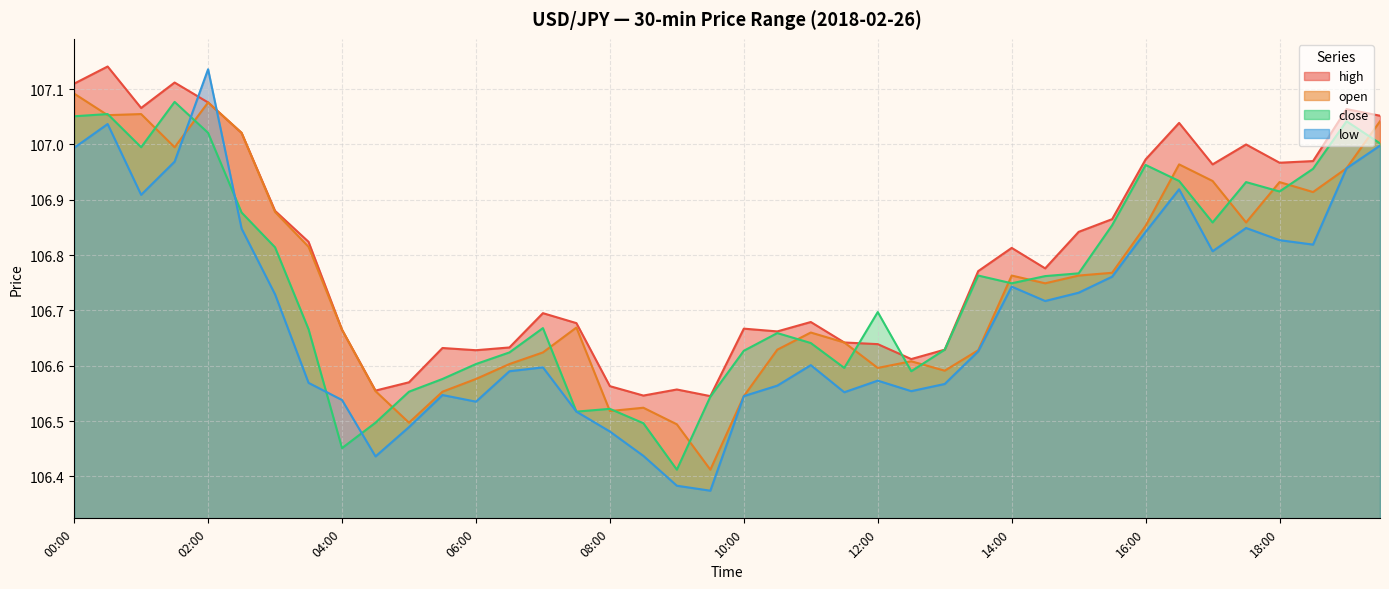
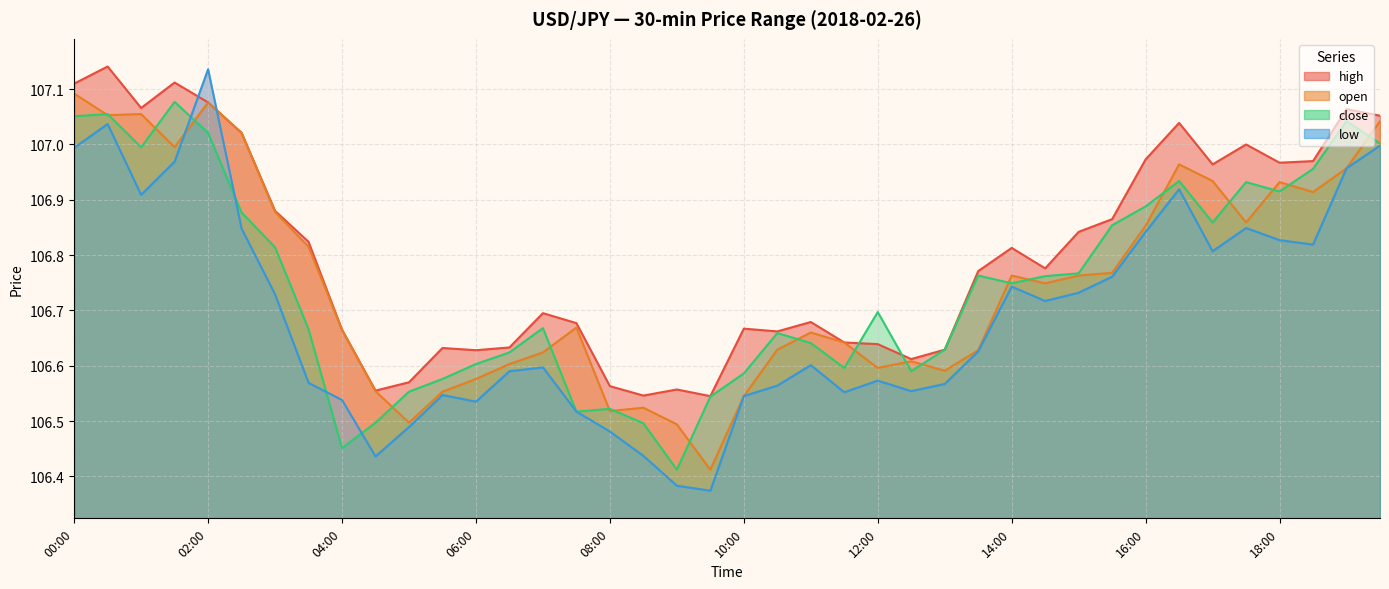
  {
    "close": {
      "00:00": 107.05,
      "02:00": 107.02,
      "04:00": 106.45,
      "06:00": 106.60,
-     "10:00": 106.63,
+     "10:00": 106.59,
      "12:00": 106.70,
      "14:00": 106.75,
-     "16:00": 106.96,
+     "16:00": 106.89,
      "18:00": 106.92
    },
    "low": {
      "00:00": 106.99,
      "04:00": 106.54,
      "06:00": 106.54,
      "08:00": 106.48,
      "12:00": 106.57,
      "14:00": 106.74,
      "16:00": 106.84,
      "18:00": 106.83
    }
  }
